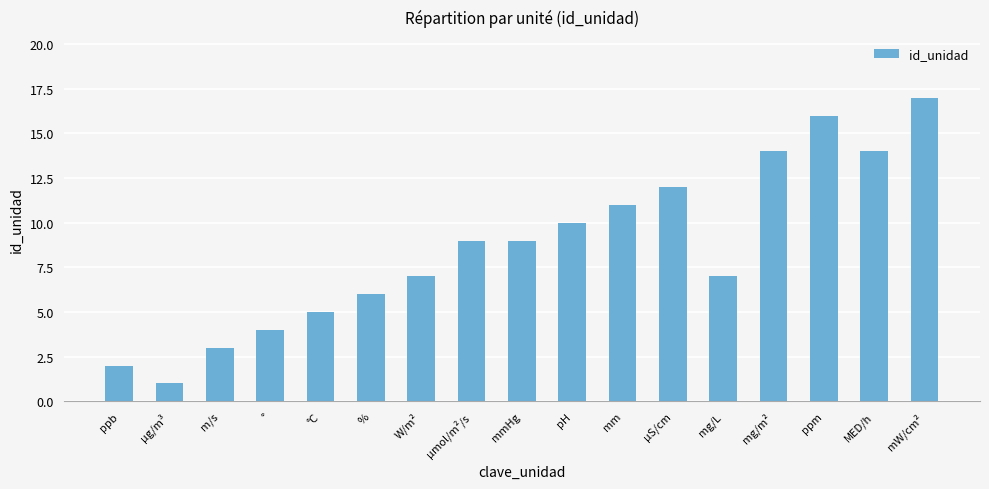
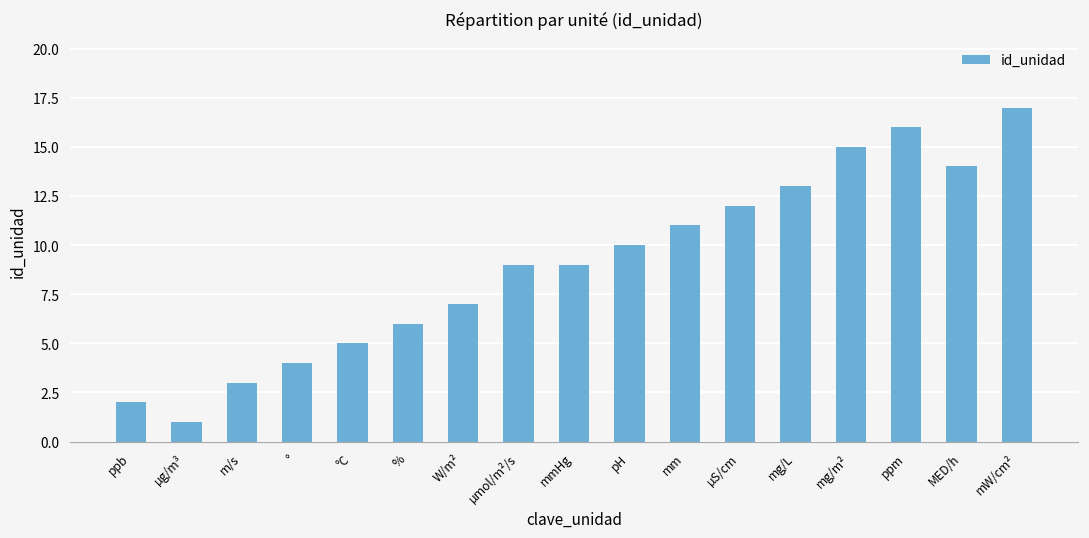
  {
    "ppb": 2,
    "µg/m³": 1,
    "m/s": 3,
    "°": 4,
    "°C": 5,
    "%": 6,
    "W/m²": 7,
    "µmol/m²/s": 9,
    "mmHg": 9,
    "pH": 10,
    "mm": 11,
    "µS/cm": 12,
-   "mg/L": 7,
-   "mg/m²": 14,
+   "mg/L": 13,
+   "mg/m²": 15,
    "ppm": 16,
    "MED/h": 14,
    "mW/cm²": 17
  }
